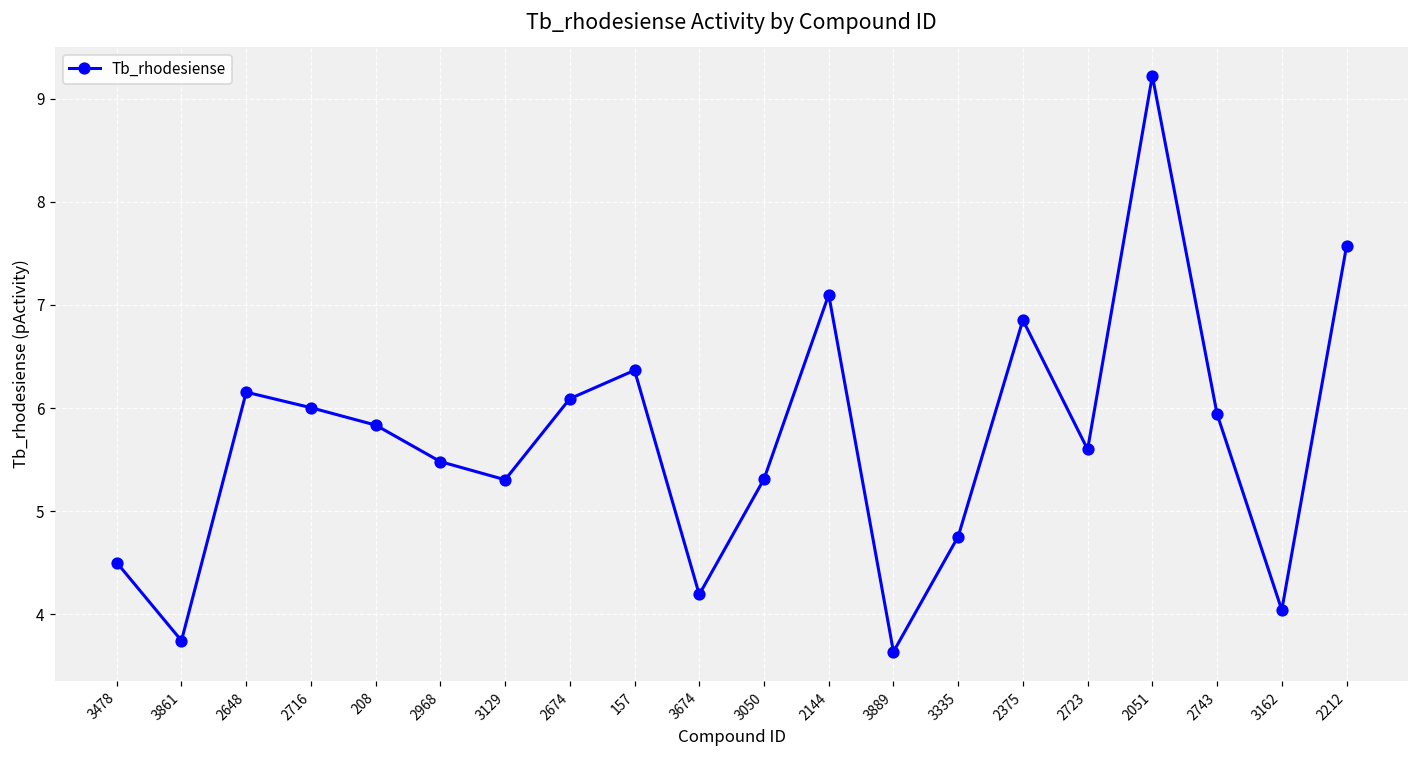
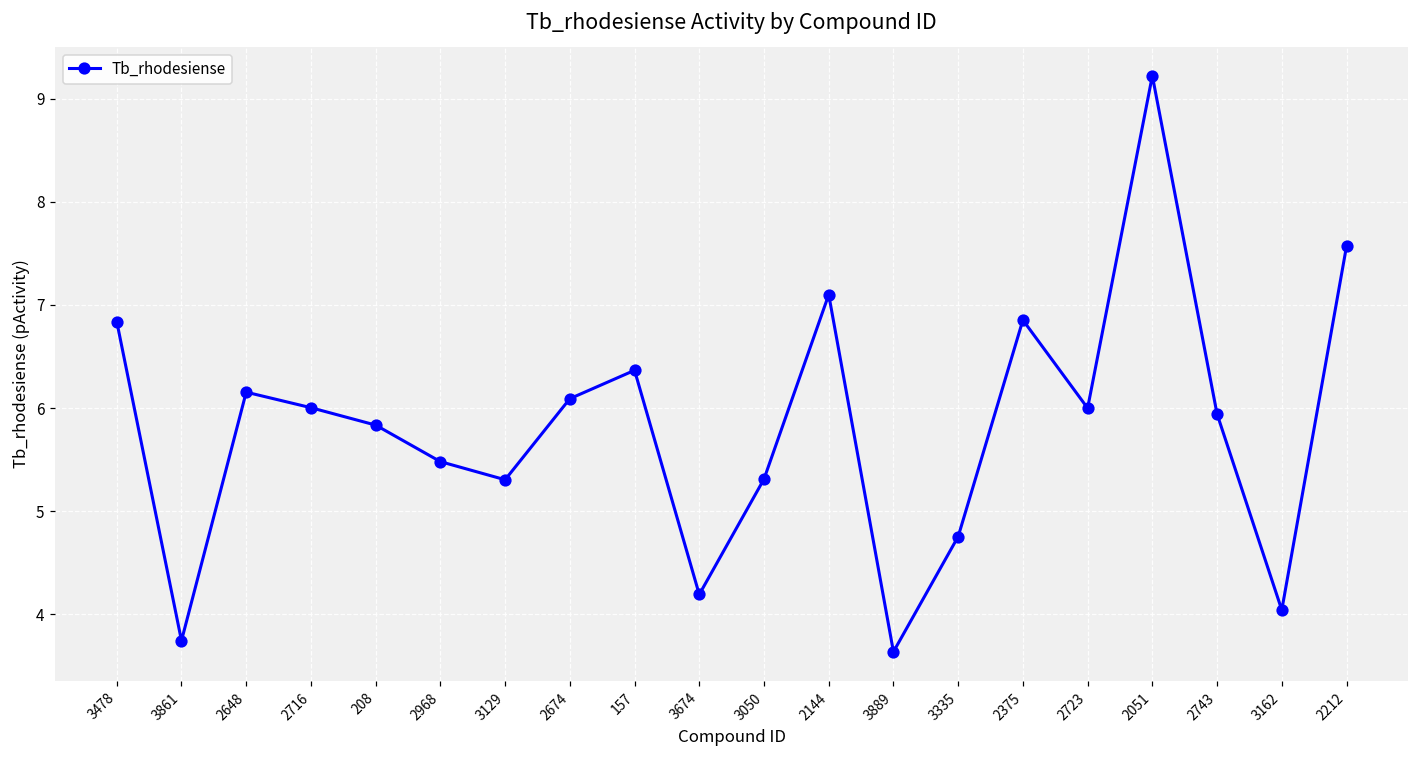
  {
-   "3478": 4.5,
+   "3478": 6.8,
    "3861": 3.7,
    "2648": 6.2,
    "2716": 6.0,
    "208": 5.8,
    "2968": 5.5,
    "3129": 5.3,
    "2674": 6.1,
    "157": 6.4,
    "3674": 4.2,
    "3050": 5.3,
    "2144": 7.1,
    "3889": 3.6,
    "3335": 4.8,
    "2375": 6.9,
-   "2723": 5.6,
+   "2723": 6.0,
    "2051": 9.2,
    "2743": 5.9,
    "3162": 4.0,
    "2212": 7.6
  }
